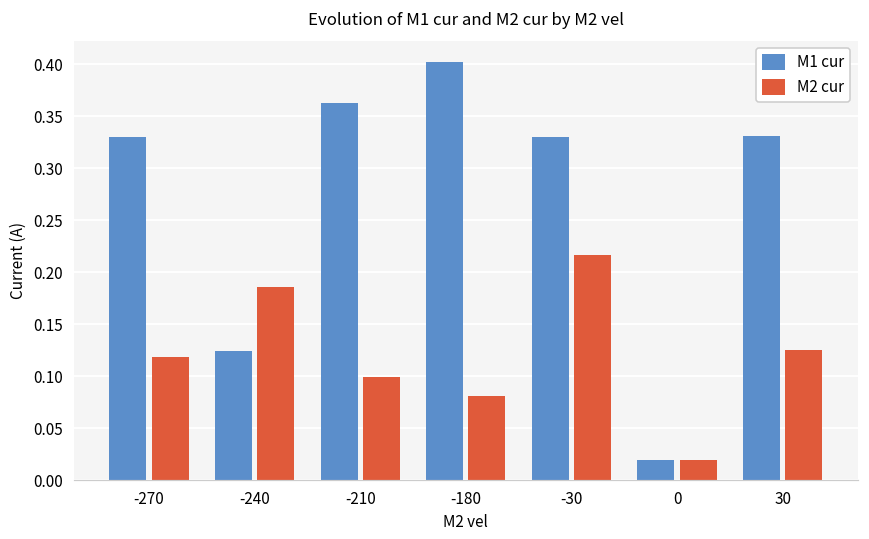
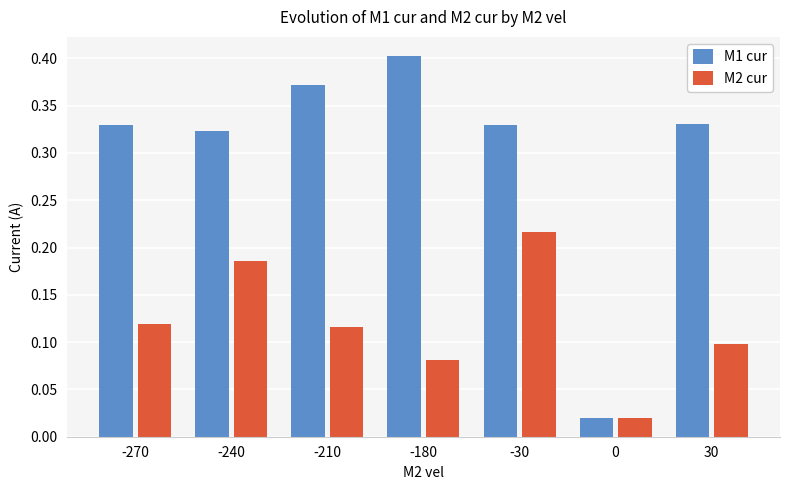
  {
    "M1 cur": {
      "-270": 0.33,
-     "-240": 0.12,
-     "-210": 0.36,
+     "-240": 0.32,
+     "-210": 0.37,
      "-180": 0.40,
      "-30": 0.33,
      "0": 0.02,
      "30": 0.33
    },
    "M2 cur": {
      "-270": 0.12,
      "-240": 0.19,
-     "-210": 0.10,
+     "-210": 0.12,
      "-180": 0.08,
      "-30": 0.22,
      "0": 0.02,
-     "30": 0.13
+     "30": 0.10
    }
  }
